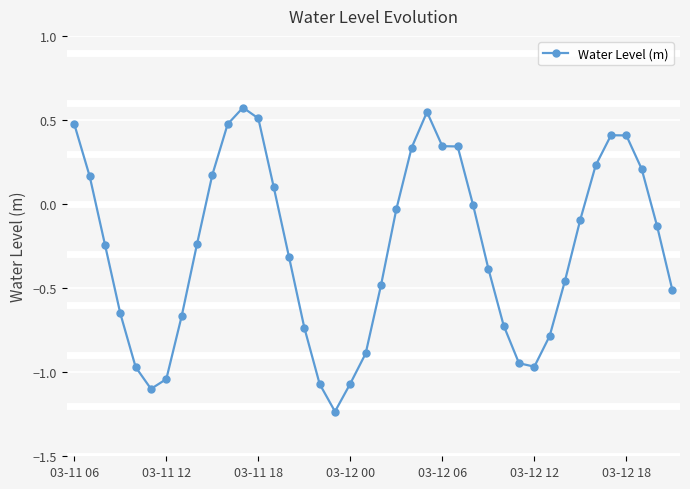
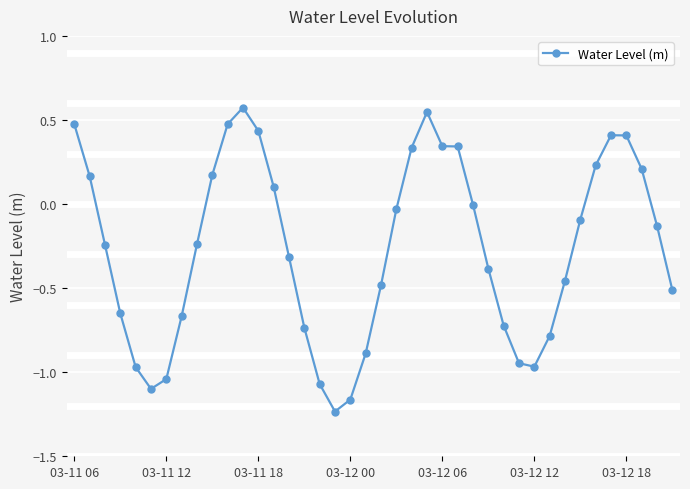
  {
    "03-11 06": 0.47,
    "03-11 12": -1.04,
-   "03-11 18": 0.51,
-   "03-12 00": -1.07,
+   "03-11 18": 0.44,
+   "03-12 00": -1.16,
    "03-12 06": 0.34,
    "03-12 12": -0.97,
    "03-12 18": 0.41
  }
